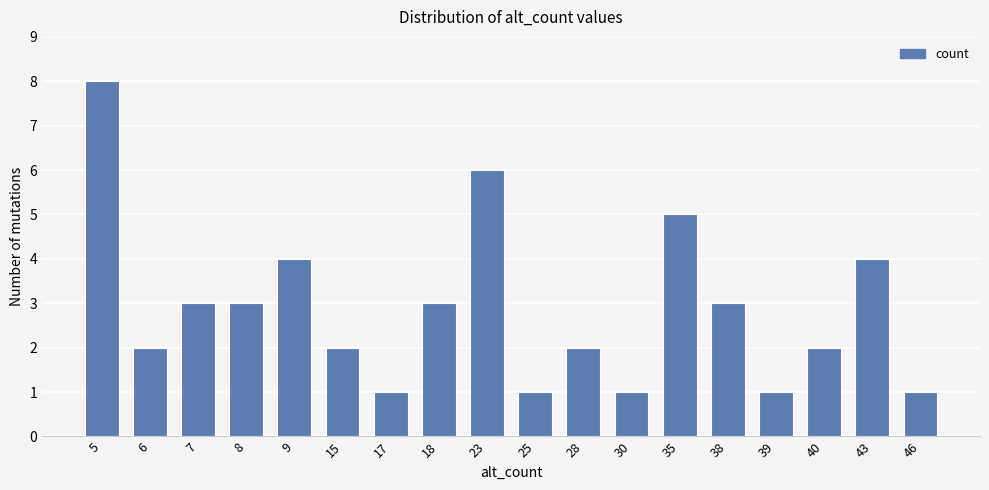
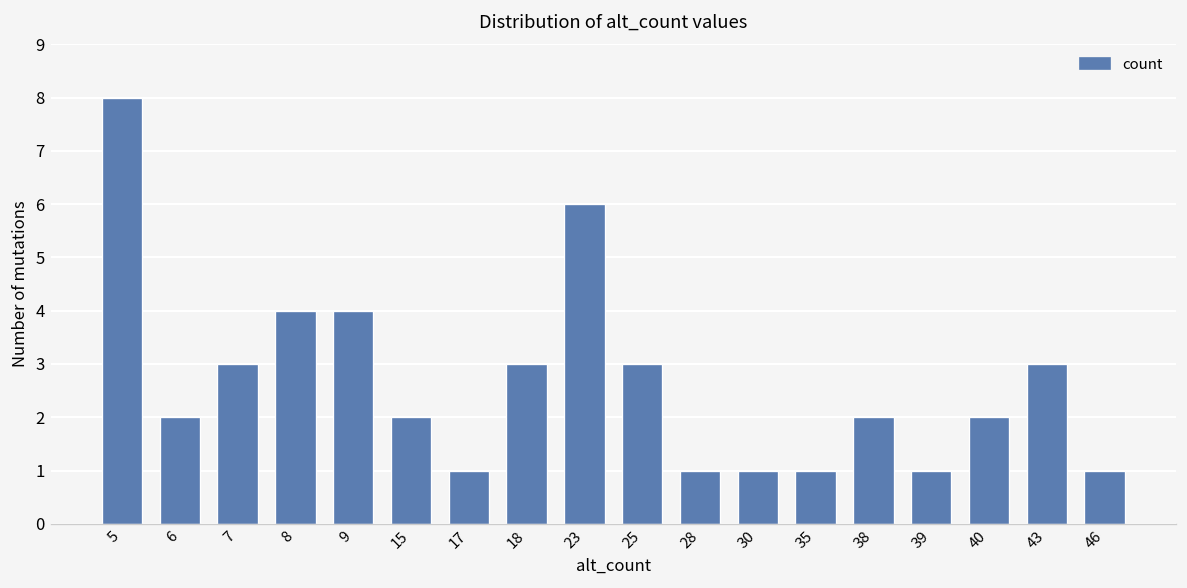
  {
    "5": 8,
    "6": 2,
    "7": 3,
-   "8": 3,
+   "8": 4,
    "9": 4,
    "15": 2,
    "17": 1,
    "18": 3,
    "23": 6,
-   "25": 1,
-   "28": 2,
+   "25": 3,
+   "28": 1,
    "30": 1,
-   "35": 5,
-   "38": 3,
+   "35": 1,
+   "38": 2,
    "39": 1,
    "40": 2,
-   "43": 4,
+   "43": 3,
    "46": 1
  }
